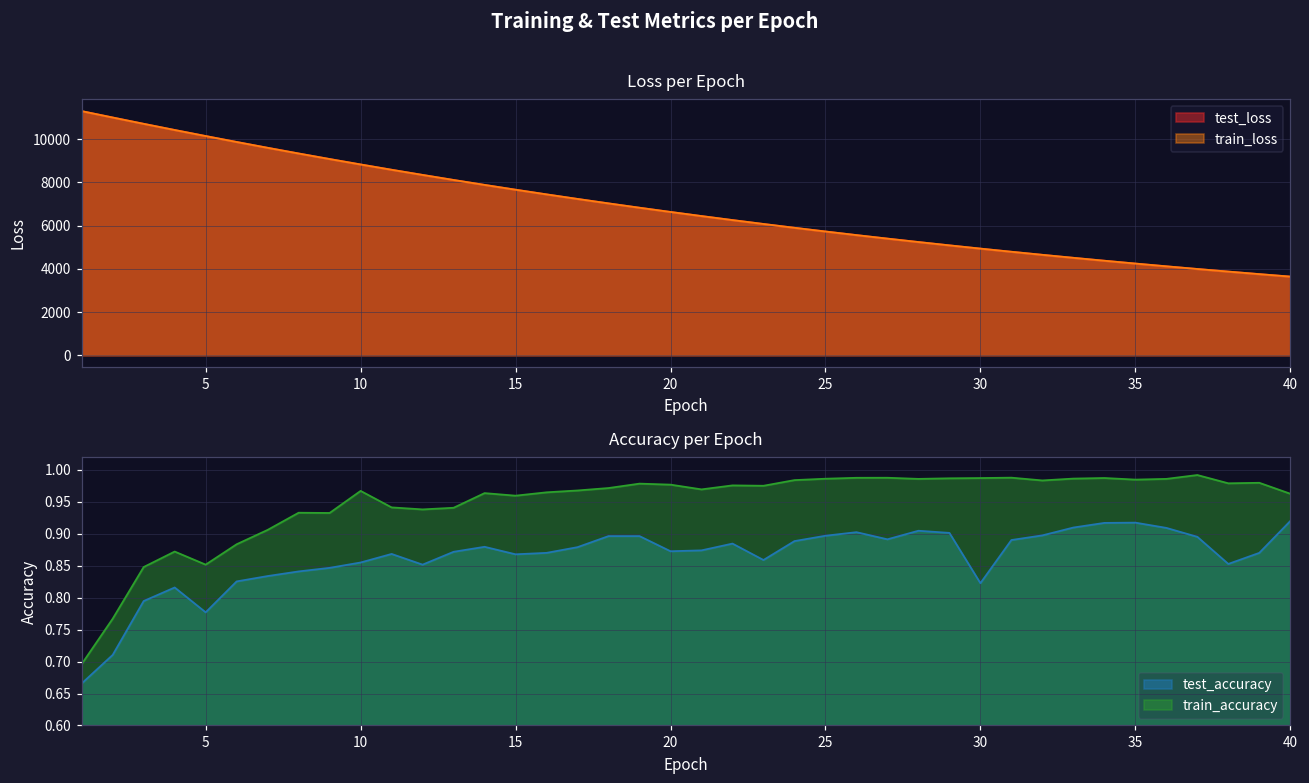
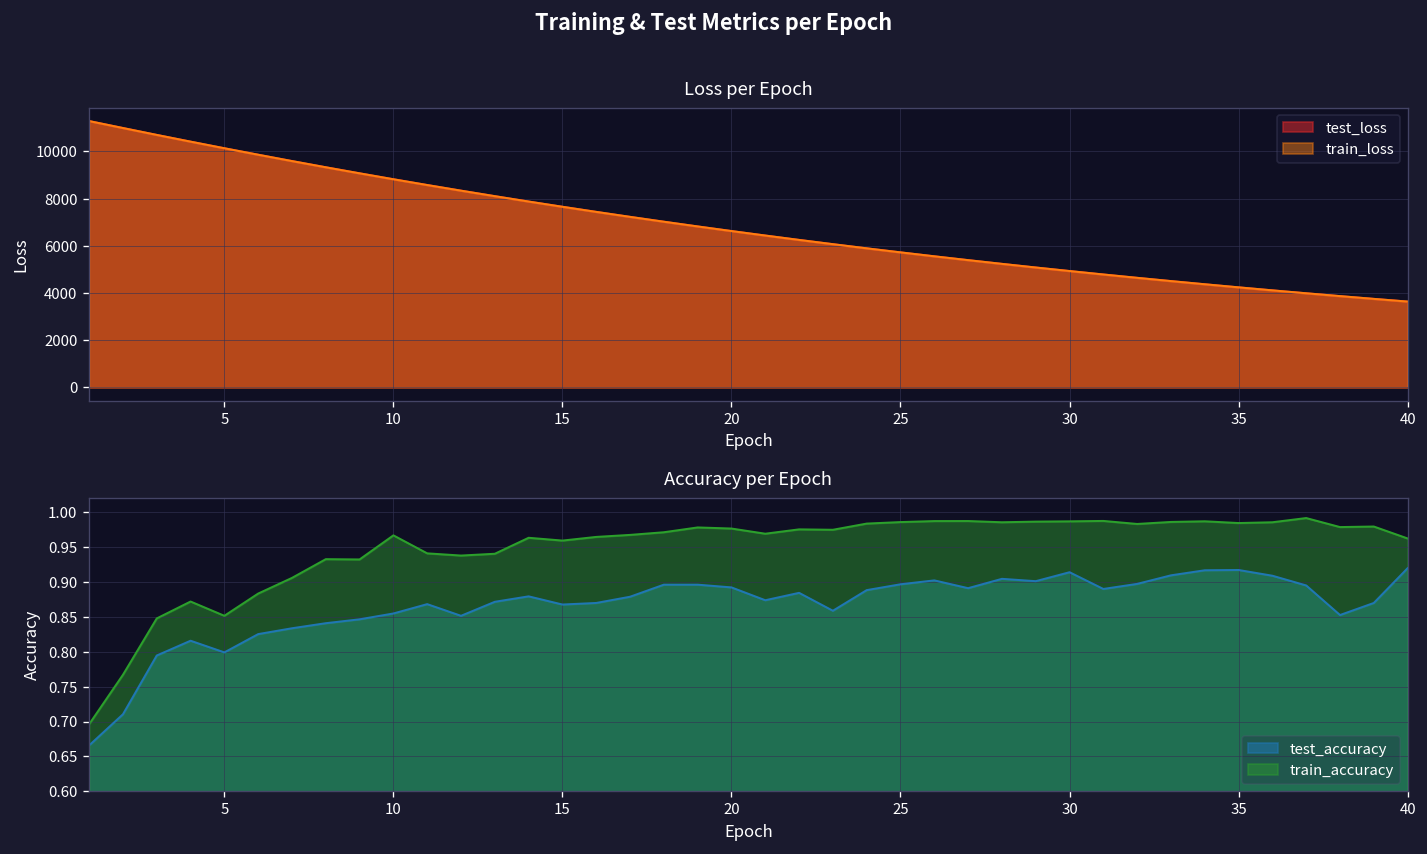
  {
    "Accuracy per Epoch": {
      "test_accuracy": {
-       "5": 0.78,
+       "5": 0.80,
        "10": 0.85,
        "15": 0.87,
-       "20": 0.87,
+       "20": 0.89,
        "25": 0.90,
-       "30": 0.82,
+       "30": 0.91,
        "35": 0.92,
        "40": 0.92
      },
      "train_accuracy": {
        "5": 0.85,
        "10": 0.97,
        "15": 0.96,
        "20": 0.98,
        "25": 0.99,
        "30": 0.99,
        "35": 0.98,
        "40": 0.96
      }
    }
  }
